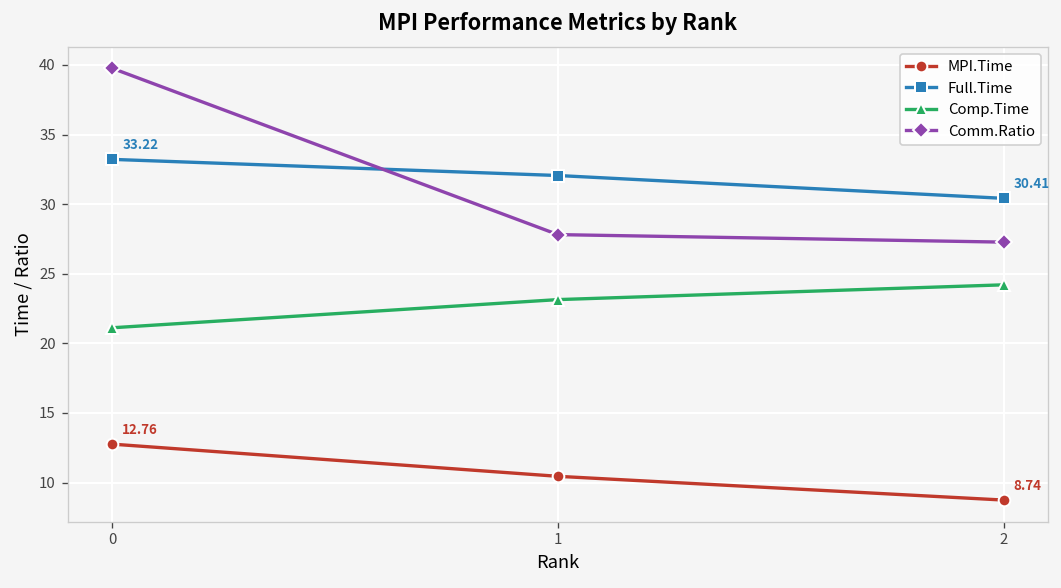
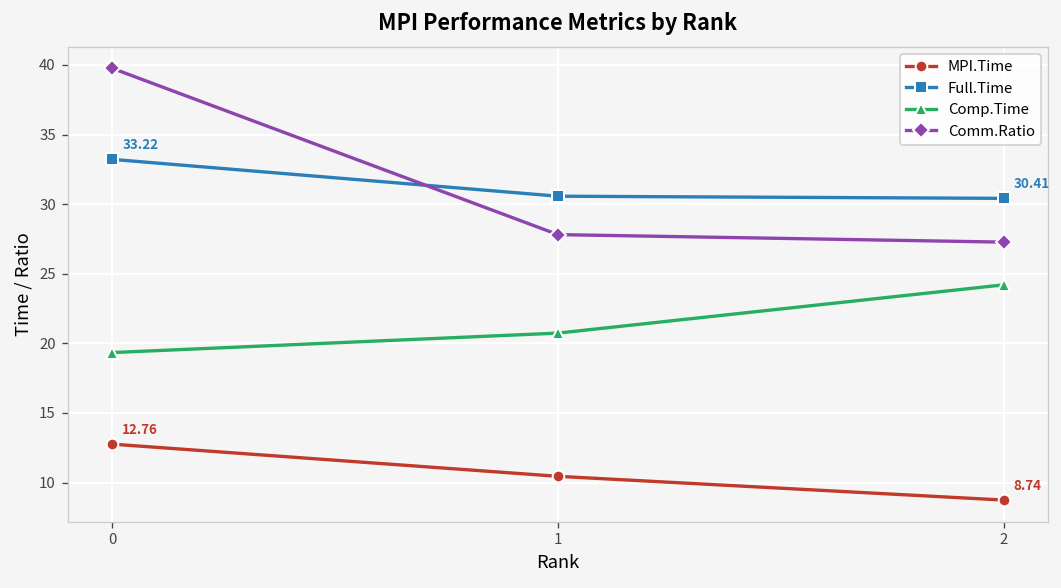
  {
    "MPI.Time": {
      "0": 12.76,
      "2": 8.74
    },
    "Full.Time": {
-     "1": 32.1
+     "1": 30.6
    },
    "Comp.Time": {
-     "0": 21.1,
-     "1": 23.1,
+     "0": 19.3,
+     "1": 20.7,
      "2": 24.2
    },
    "Comm.Ratio": {
      "0": 39.8,
      "1": 27.8,
      "2": 27.3
    }
  }
